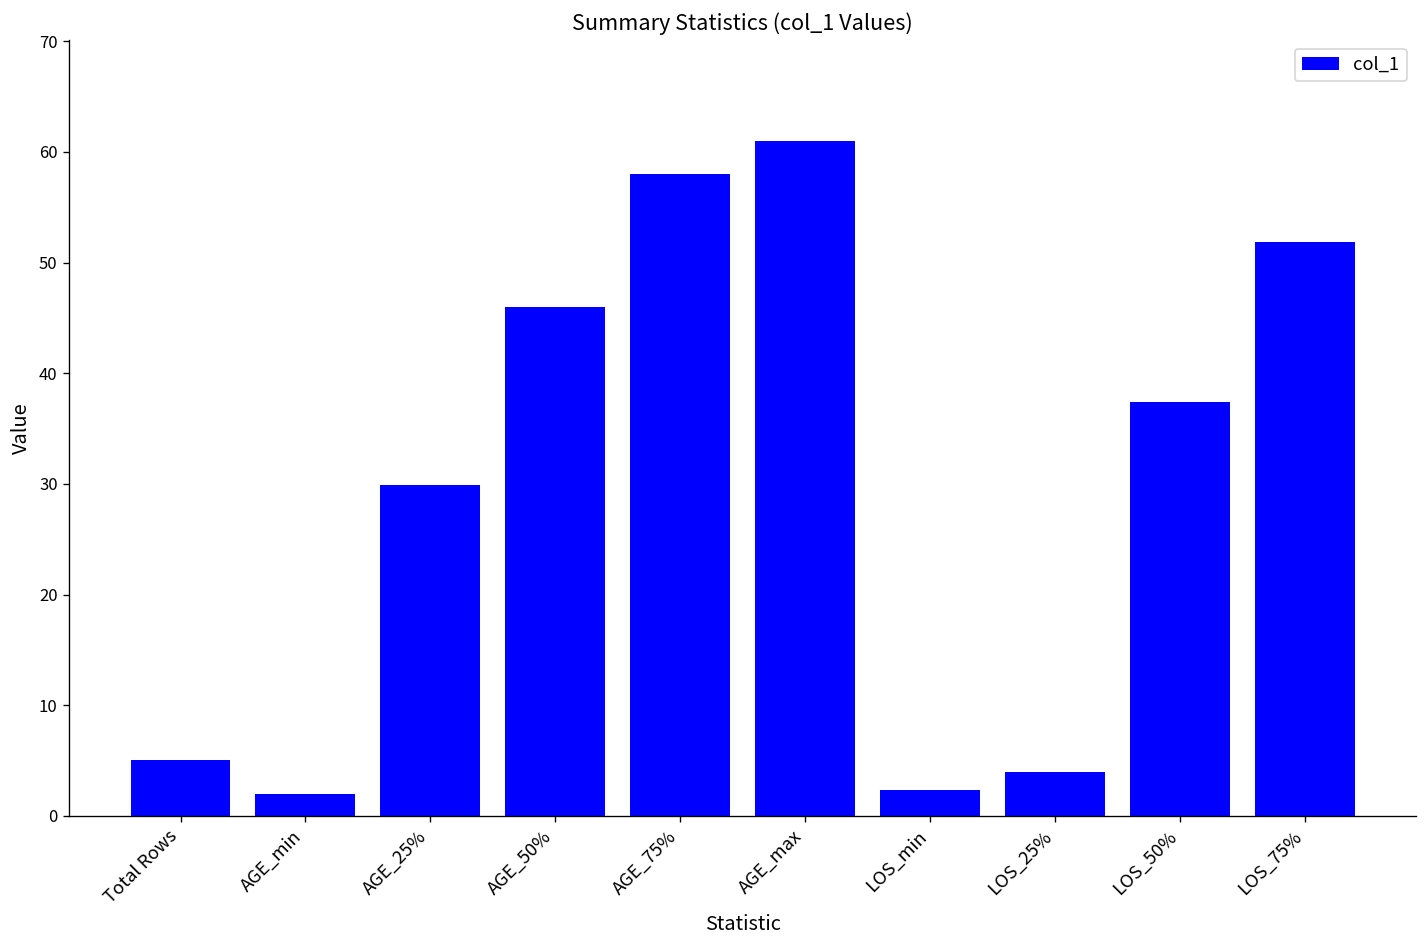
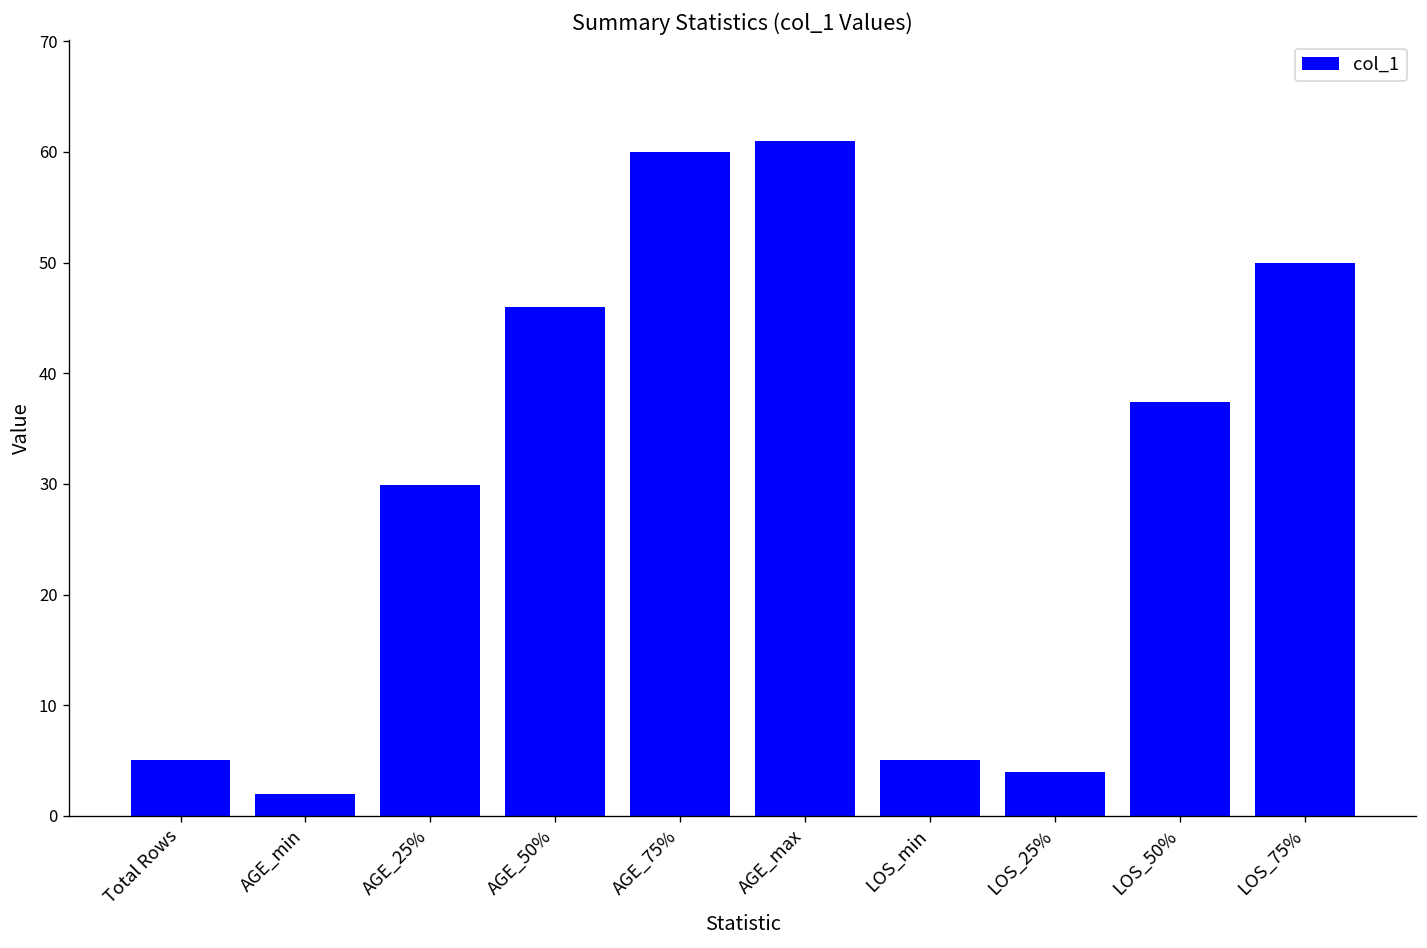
  {
    "Total Rows": 5,
    "AGE_min": 2,
    "AGE_25%": 30,
    "AGE_50%": 46,
-   "AGE_75%": 58,
+   "AGE_75%": 60,
    "AGE_max": 61,
-   "LOS_min": 2,
+   "LOS_min": 5,
    "LOS_25%": 4,
    "LOS_50%": 37,
-   "LOS_75%": 52
+   "LOS_75%": 50
  }
